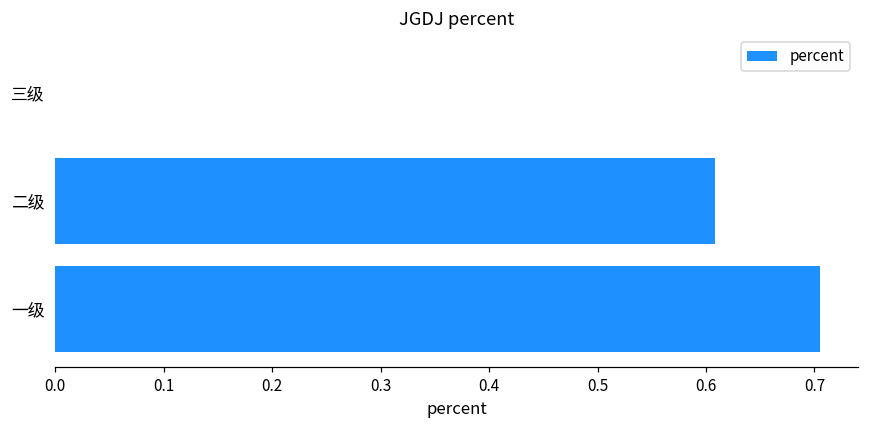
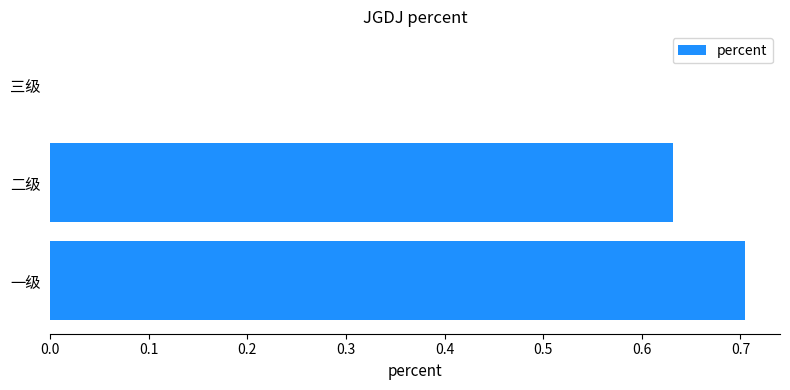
  {
    "三级": 0.00,
-   "二级": 0.61,
+   "二级": 0.63,
    "一级": 0.70
  }
